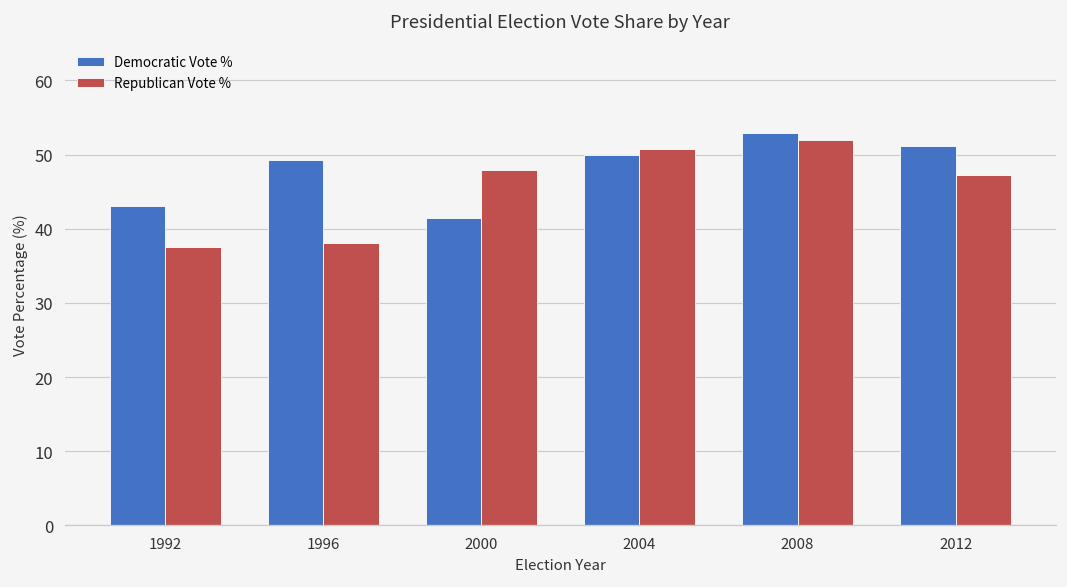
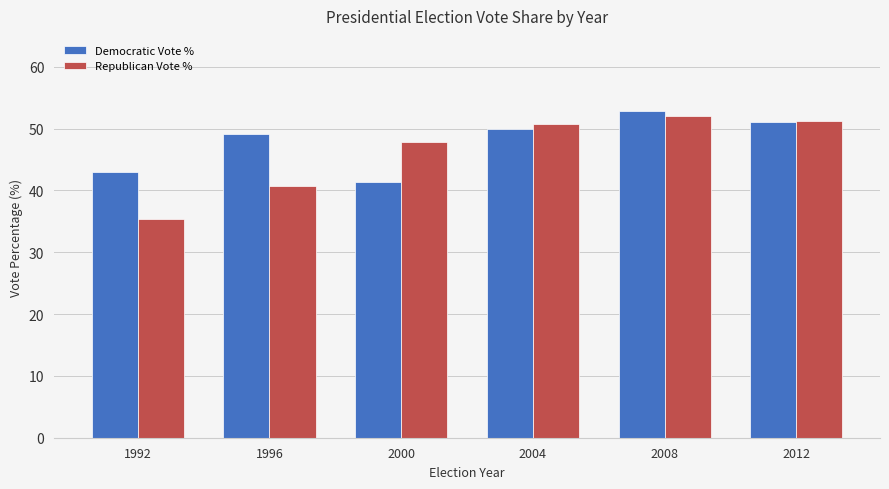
  {
    "Democratic Vote %": {
      "1992": 43,
      "1996": 49,
      "2000": 41,
      "2004": 50,
      "2008": 53,
      "2012": 51
    },
    "Republican Vote %": {
-     "1992": 38,
-     "1996": 38,
+     "1992": 35,
+     "1996": 41,
      "2000": 48,
      "2004": 51,
      "2008": 52,
-     "2012": 47
+     "2012": 51
    }
  }
